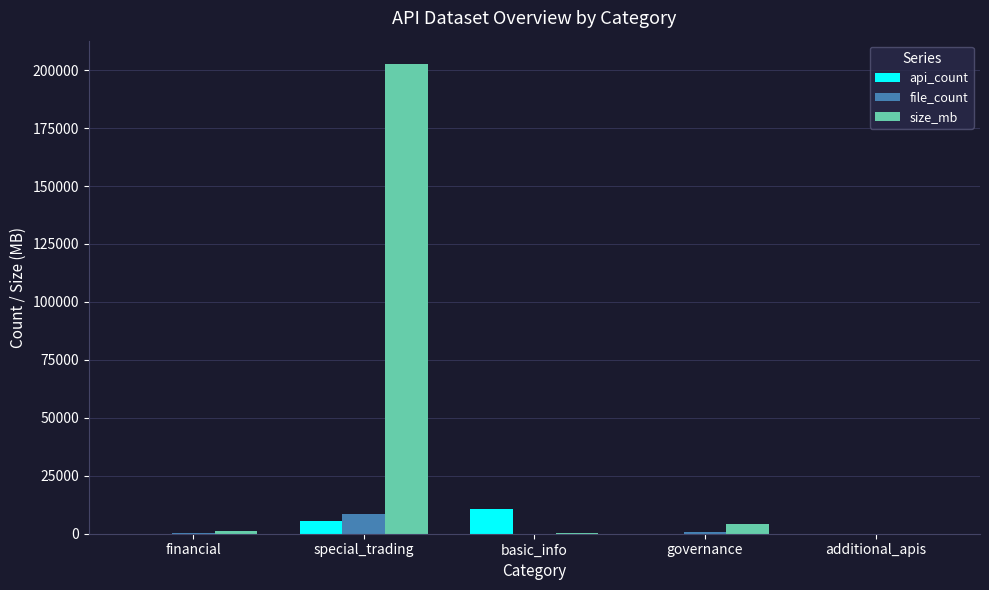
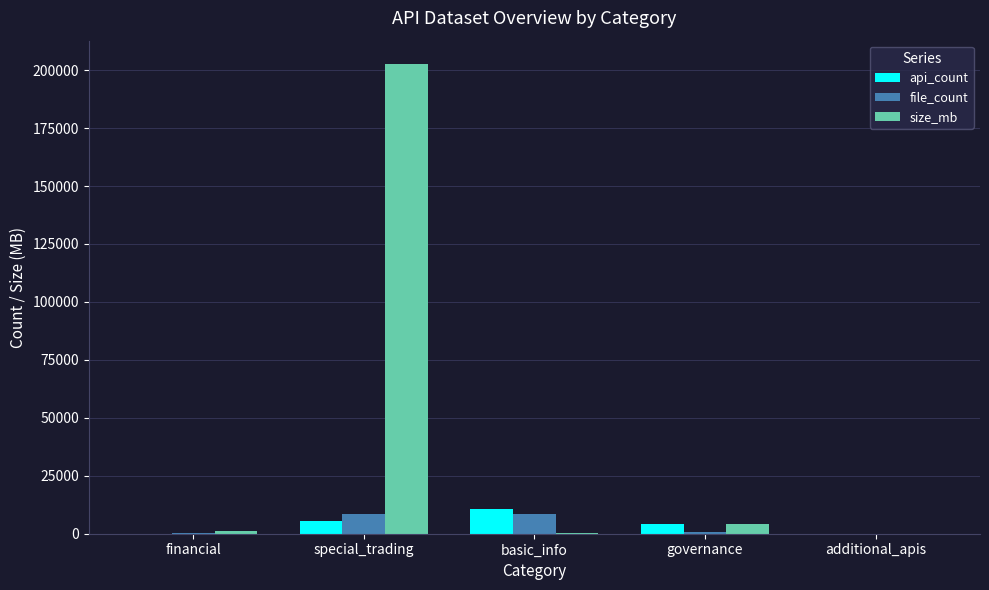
  {
    "api_count": {
      "special_trading": 5000,
      "basic_info": 11000,
-     "governance": 0
+     "governance": 4000
    },
    "file_count": {
      "special_trading": 9000,
-     "basic_info": 0
+     "basic_info": 9000
    },
    "size_mb": {
      "special_trading": 203000,
      "governance": 4000
    }
  }
